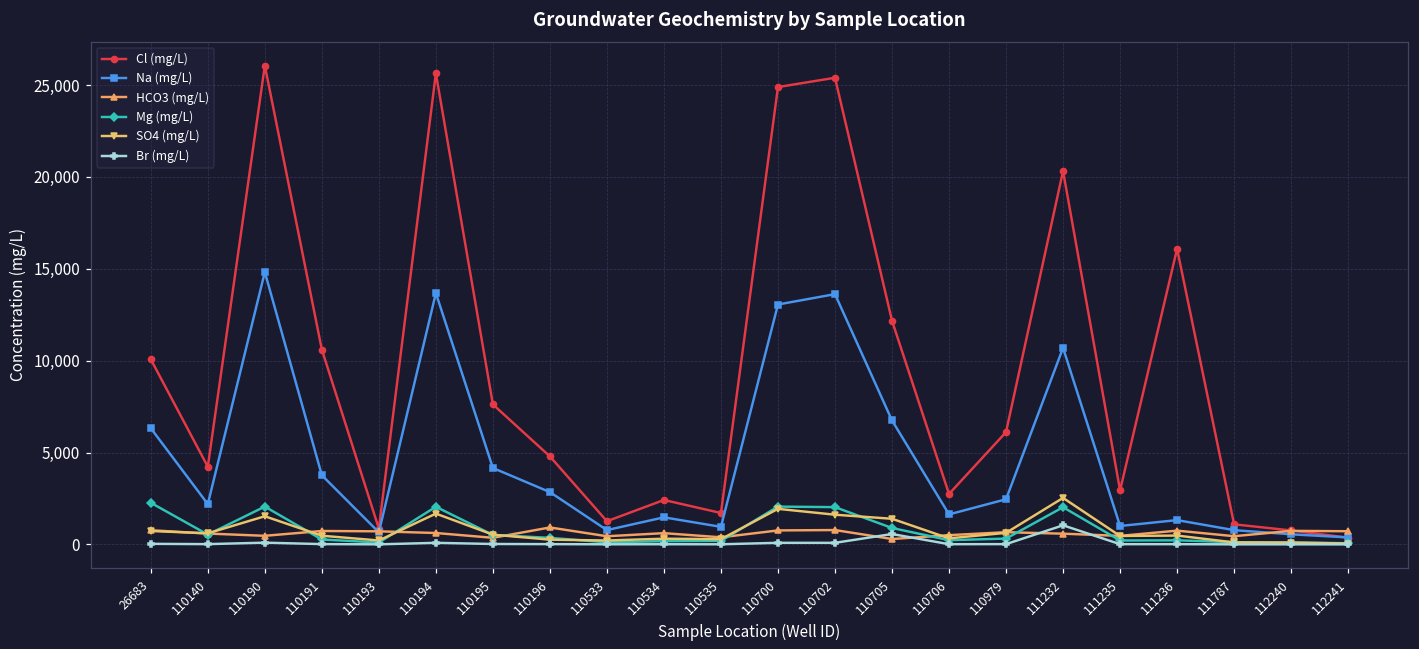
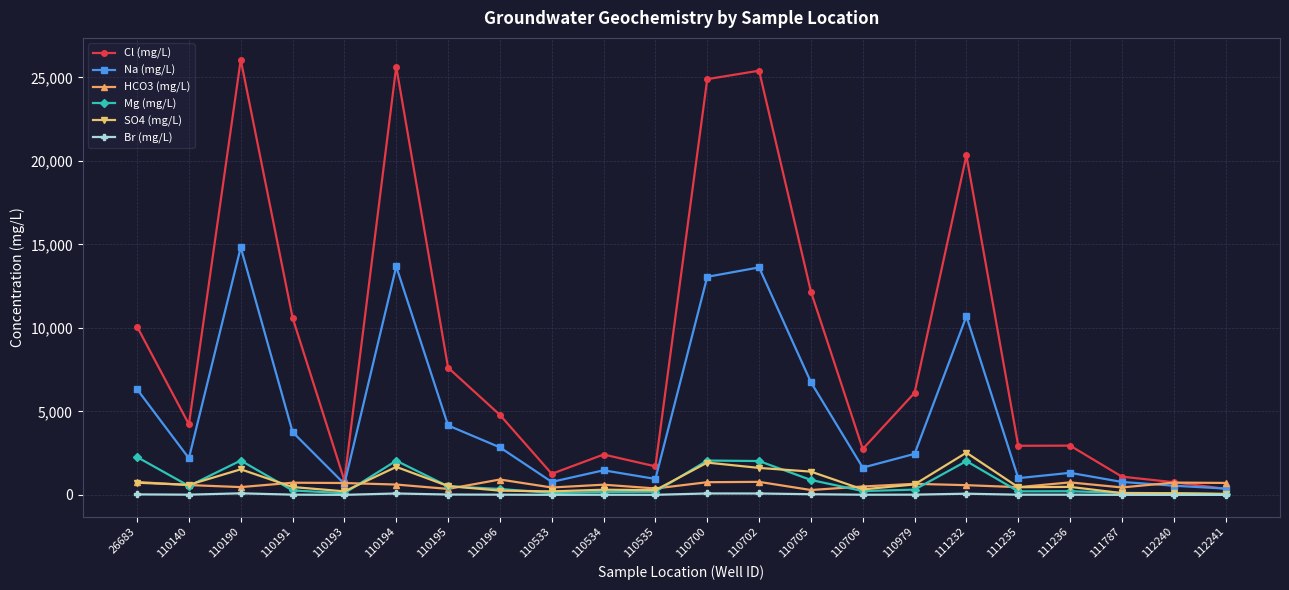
  {
    "Cl (mg/L)": {
      "26683": "10,100",
      "110140": "4,200",
      "110190": "26,100",
      "110191": "10,600",
      "110194": "25,600",
      "110195": "7,600",
      "110196": "4,800",
      "110533": "1,300",
      "110534": "2,400",
      "110535": "1,700",
      "110700": "24,900",
      "110702": "25,400",
      "110705": "12,200",
      "110706": "2,700",
      "110979": "6,100",
      "111232": "20,300",
      "111235": "2,900",
-     "111236": "16,100",
+     "111236": "3,000",
      "111787": "1,100"
    },
    "Na (mg/L)": {
      "26683": "6,300",
      "110140": "2,200",
      "110190": "14,800",
      "110191": "3,800",
      "110194": "13,700",
      "110195": "4,200",
      "110196": "2,800",
      "110533": "800",
      "110534": "1,500",
      "110535": "1,000",
      "110700": "13,100",
      "110702": "13,600",
      "110705": "6,700",
      "110706": "1,600",
      "110979": "2,500",
      "111232": "10,700",
      "111235": "1,000",
      "111236": "1,300",
      "111787": "800",
      "112240": "600"
    },
    "Mg (mg/L)": {
      "26683": "2,300",
      "110190": "2,100",
      "110191": "300",
      "110194": "2,000",
      "110702": "2,000",
      "110705": "900",
      "110979": "300",
      "111232": "2,000",
      "111235": "200",
      "111236": "200"
    },
    "Br (mg/L)": {
      "26683": "0",
      "110140": "0",
      "110190": "100",
      "110191": "0",
      "110194": "100",
      "110195": "0",
      "110196": "0",
      "110534": "0",
      "110535": "0",
      "110700": "100",
      "110702": "100",
-     "110705": "600",
+     "110705": "0",
      "110706": "0",
      "110979": "0",
-     "111232": "1,000",
+     "111232": "100",
      "111235": "0",
      "111236": "0"
    }
  }
